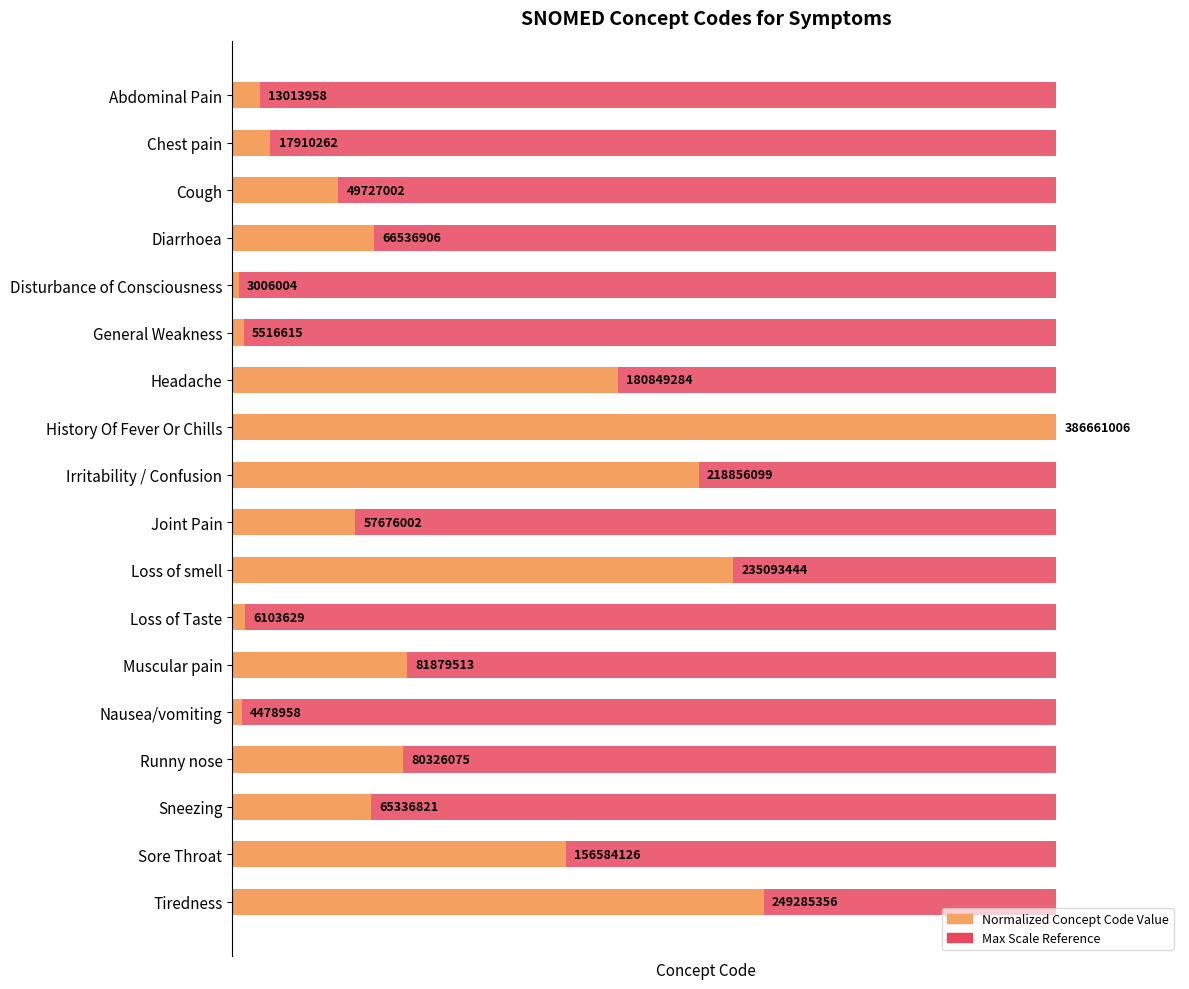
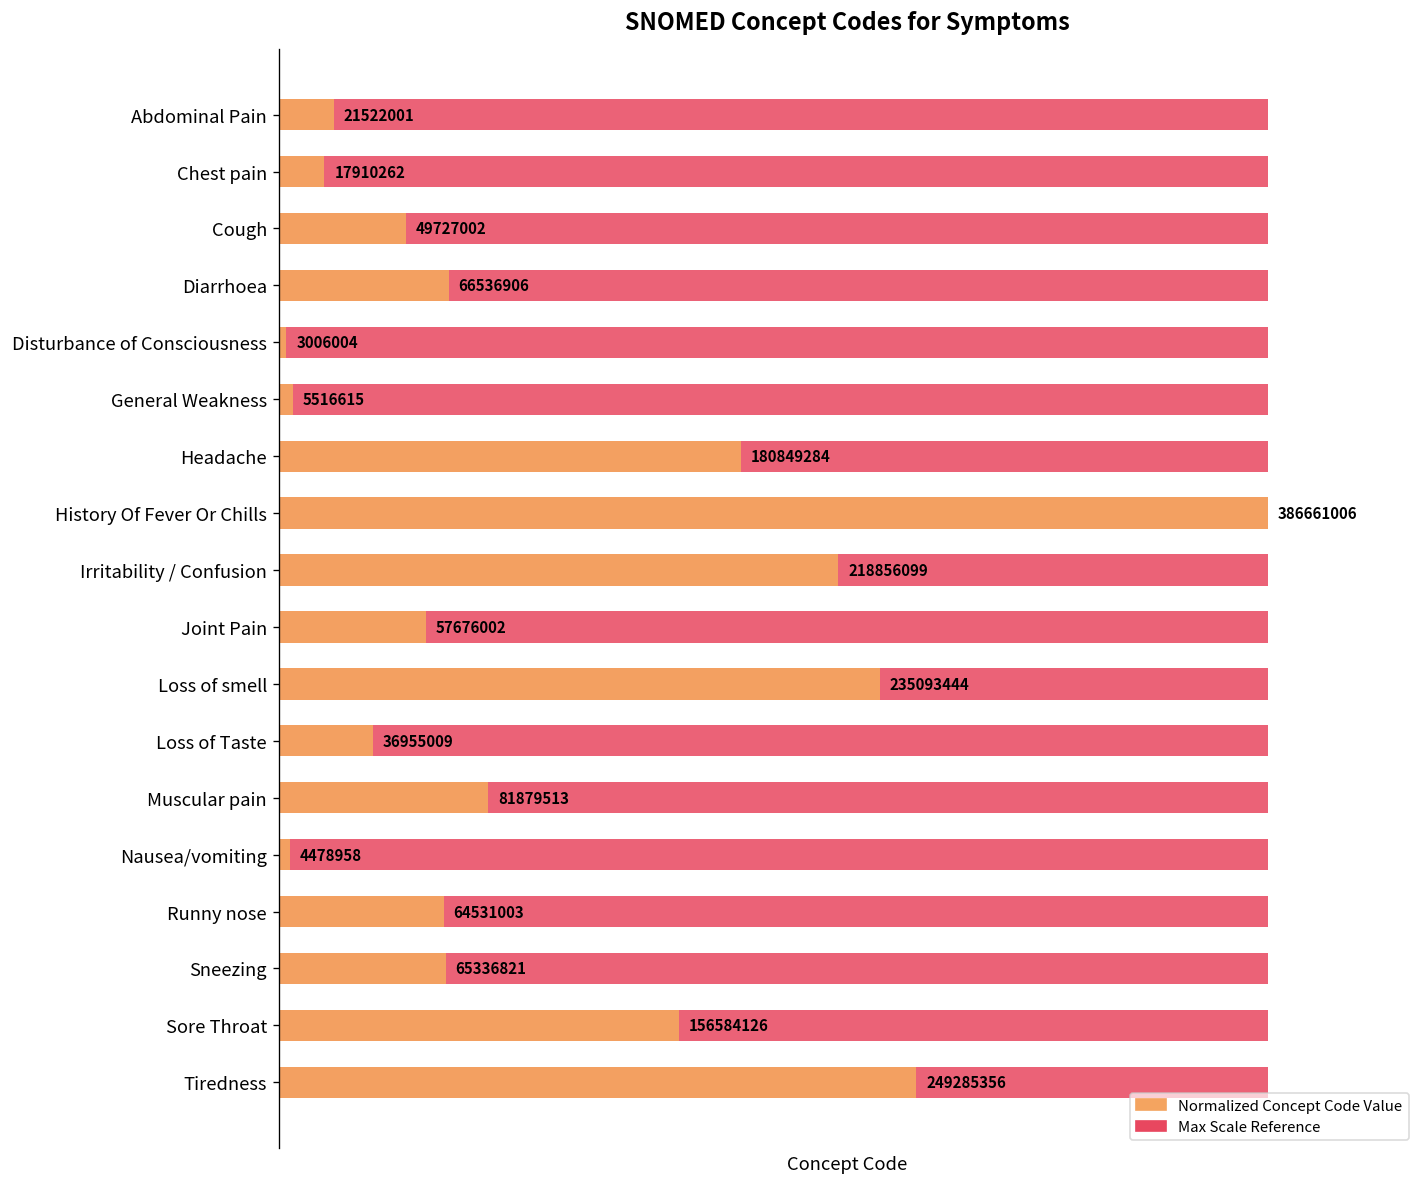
  {
    "Normalized Concept Code Value": {
-     "Abdominal Pain": 13013958,
-     "Loss of Taste": 6103629,
-     "Runny nose": 80326075
+     "Abdominal Pain": 21522001,
+     "Loss of Taste": 36955009,
+     "Runny nose": 64531003
    }
  }
